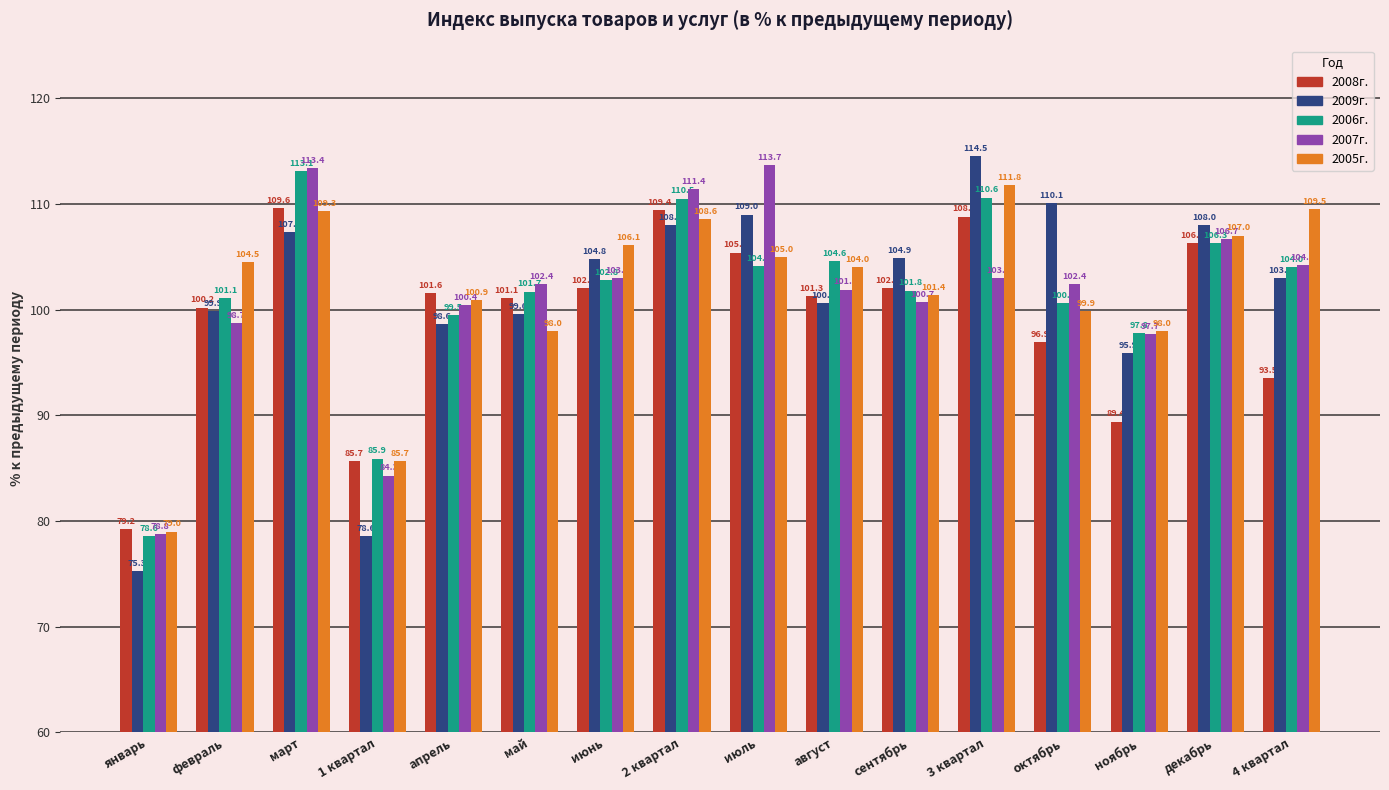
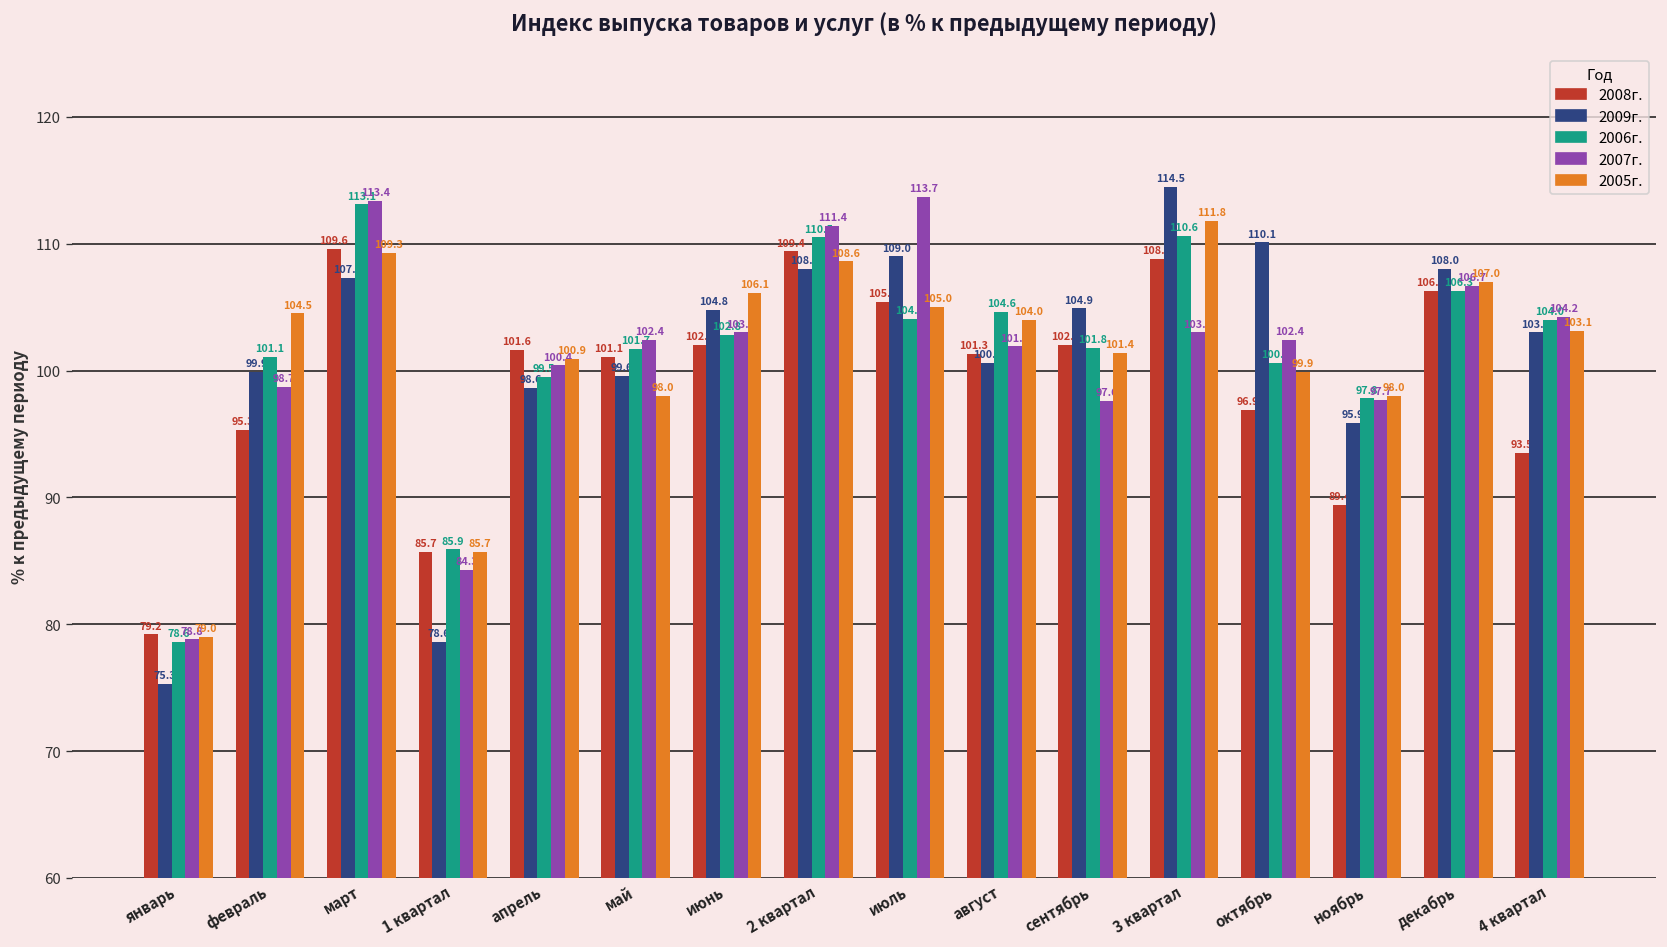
  {
    "2008г.": {
      "январь": 79.2,
-     "февраль": 100.2,
+     "февраль": 95.3,
      "март": 109.6,
      "1 квартал": 85.7,
      "апрель": 101.6,
      "май": 101.1,
      "июнь": 102.0,
      "2 квартал": 109.4,
      "июль": 105.4,
      "август": 101.3,
      "сентябрь": 102.0,
      "3 квартал": 108.8,
      "октябрь": 96.9,
      "ноябрь": 89.4,
      "декабрь": 106.3,
      "4 квартал": 93.5
    },
    "2009г.": {
      "январь": 75.3,
      "февраль": 99.9,
      "март": 107.3,
      "1 квартал": 78.6,
      "апрель": 98.6,
      "май": 99.6,
      "июнь": 104.8,
      "2 квартал": 108.0,
      "июль": 109.0,
      "август": 100.6,
      "сентябрь": 104.9,
      "3 квартал": 114.5,
      "октябрь": 110.1,
      "ноябрь": 95.9,
      "декабрь": 108.0,
      "4 квартал": 103.0
    },
    "2006г.": {
      "февраль": 101.1,
      "1 квартал": 85.9,
      "апрель": 99.5,
      "май": 101.7,
      "2 квартал": 110.5,
      "июль": 104.1,
      "август": 104.6,
      "сентябрь": 101.8,
      "3 квартал": 110.6,
      "октябрь": 100.6
    },
    "2007г.": {
      "февраль": 98.7,
      "1 квартал": 84.3,
      "май": 102.4,
      "2 квартал": 111.4,
      "июль": 113.7,
      "август": 101.9,
-     "сентябрь": 100.7,
+     "сентябрь": 97.6,
      "3 квартал": 103.0,
      "октябрь": 102.4
    },
    "2005г.": {
      "февраль": 104.5,
      "март": 109.3,
      "1 квартал": 85.7,
      "май": 98.0,
      "июнь": 106.1,
      "2 квартал": 108.6,
      "июль": 105.0,
      "август": 104.0,
      "сентябрь": 101.4,
      "3 квартал": 111.8,
      "октябрь": 99.9,
-     "4 квартал": 109.5
+     "4 квартал": 103.1
    }
  }
